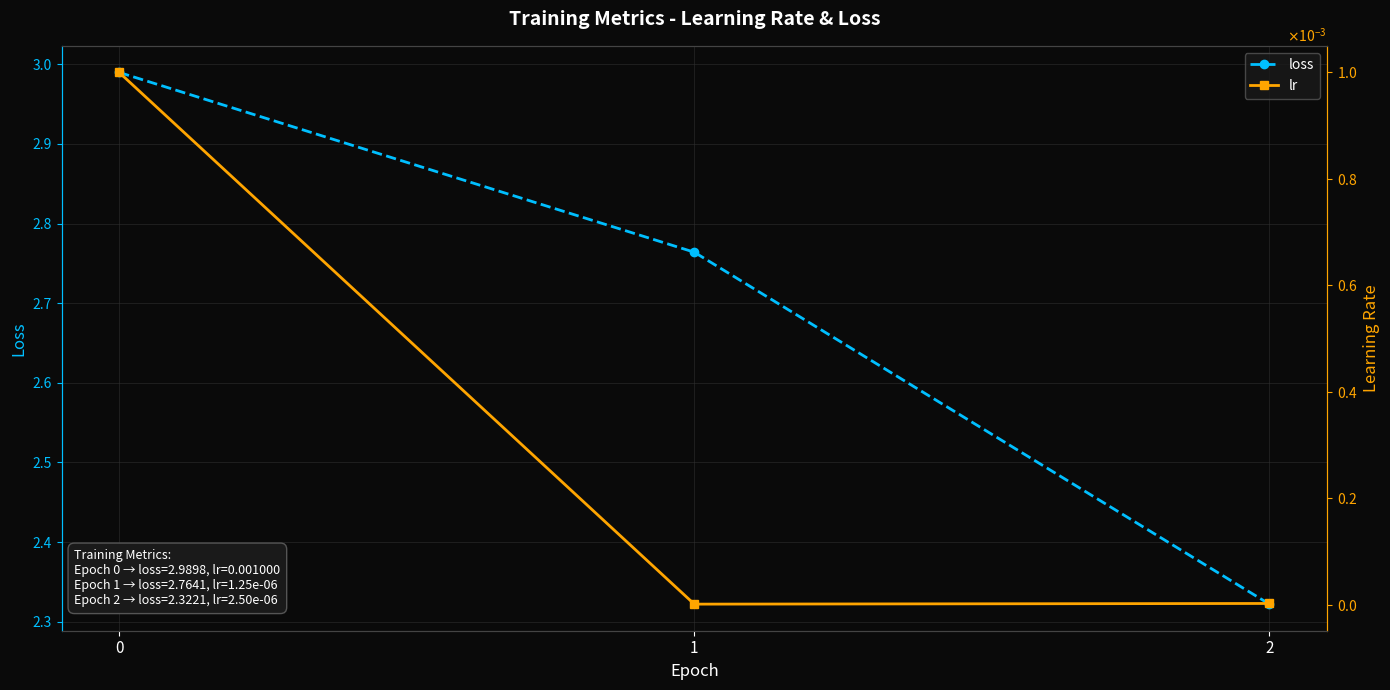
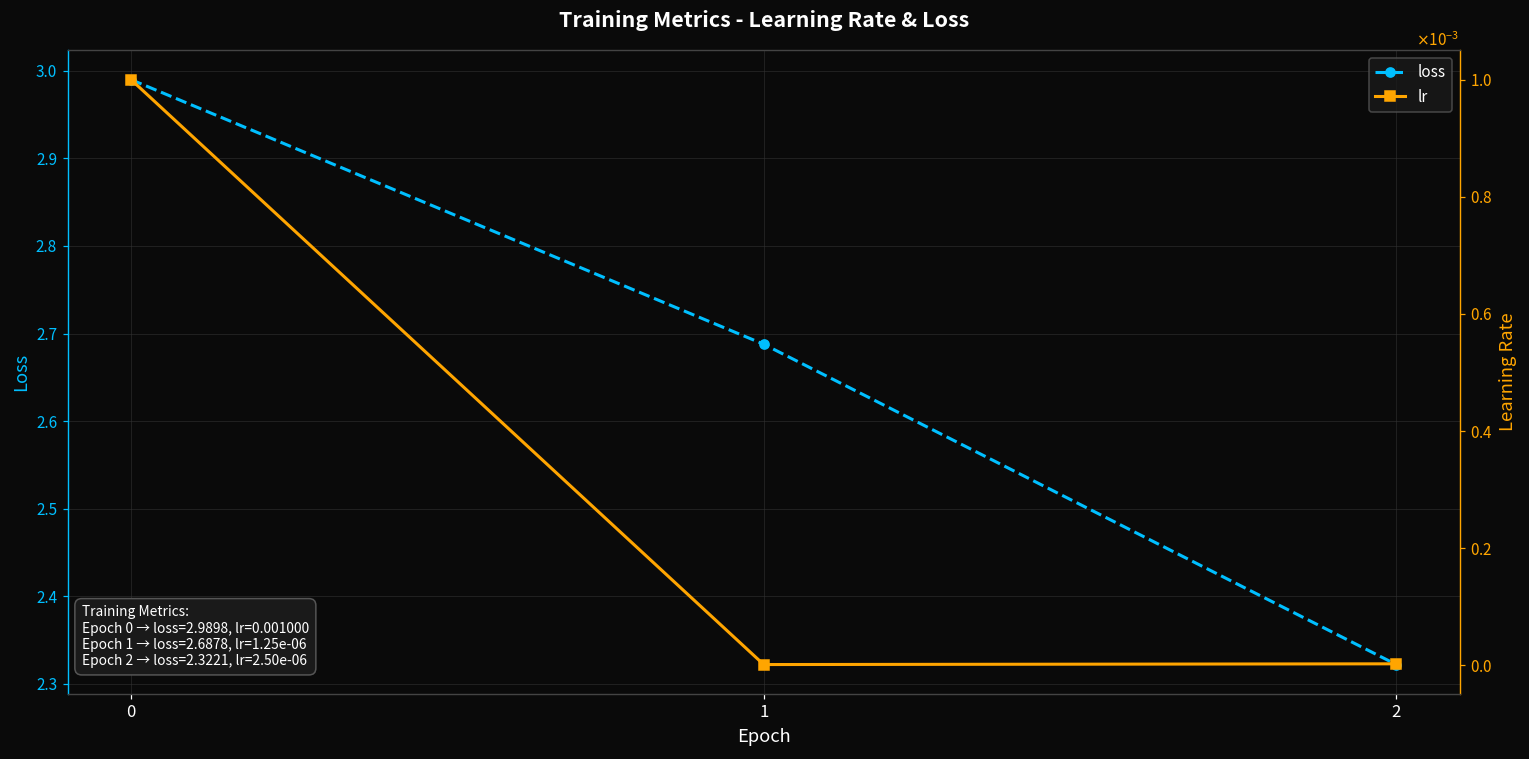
  {
    "loss": {
-     "1": "2.7641,"
+     "1": "2.6878,"
    }
  }
